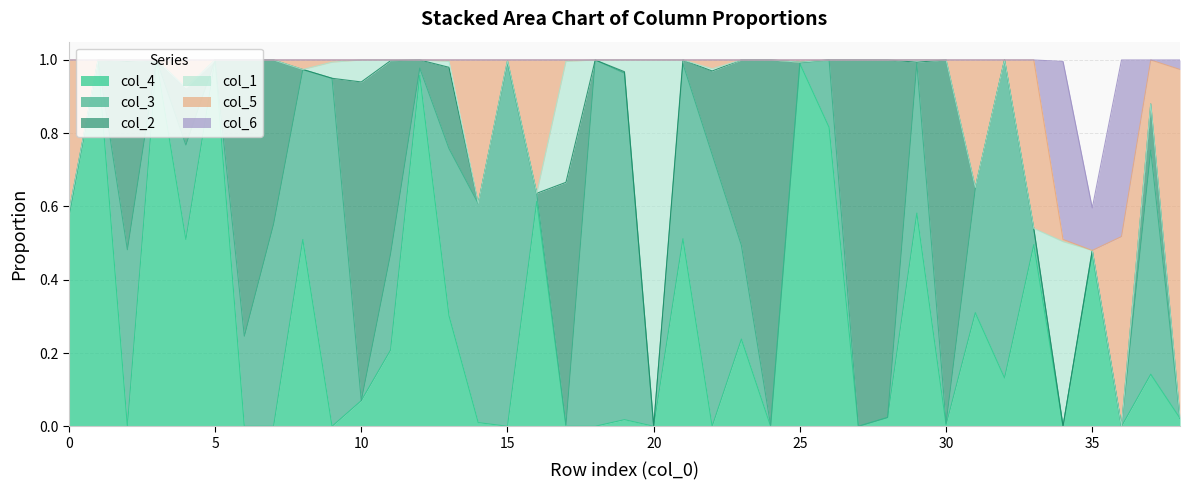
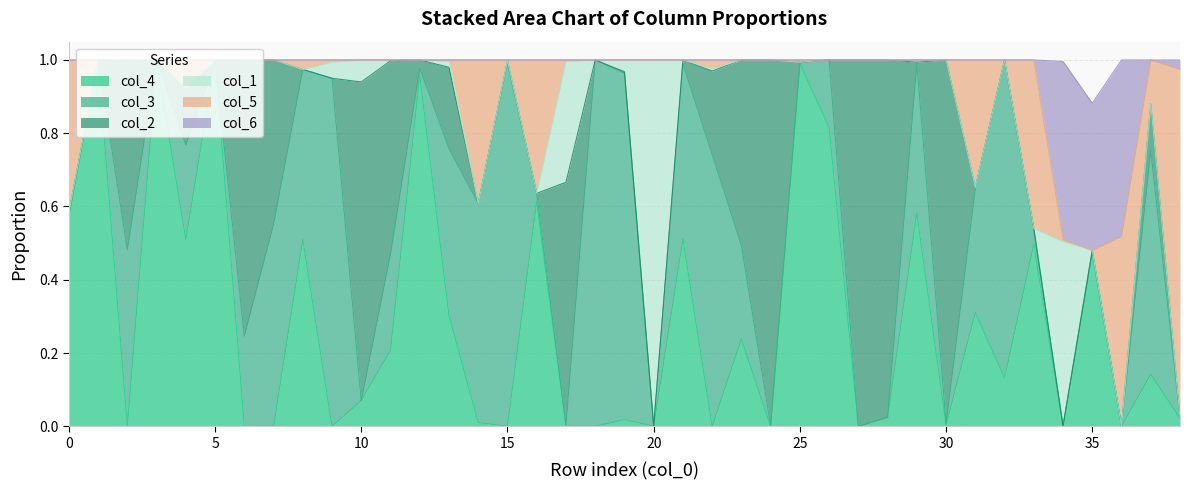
  {
    "col_6": {
-     "35": 0.12
+     "35": 0.40
    }
  }
